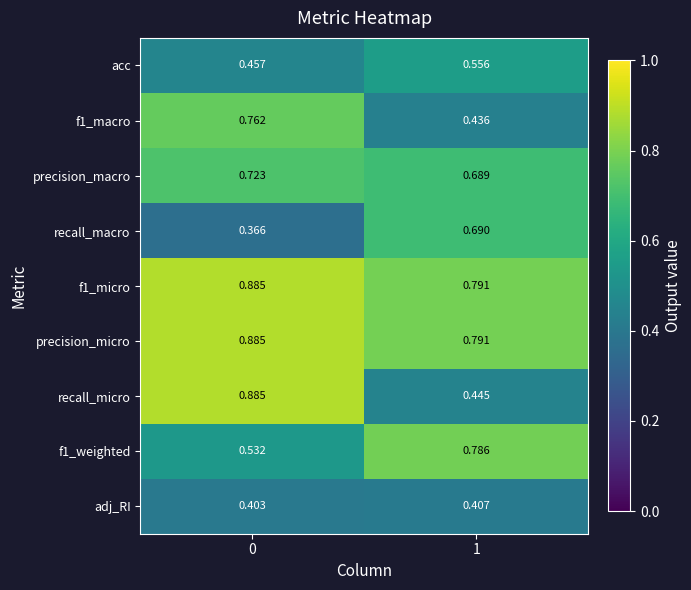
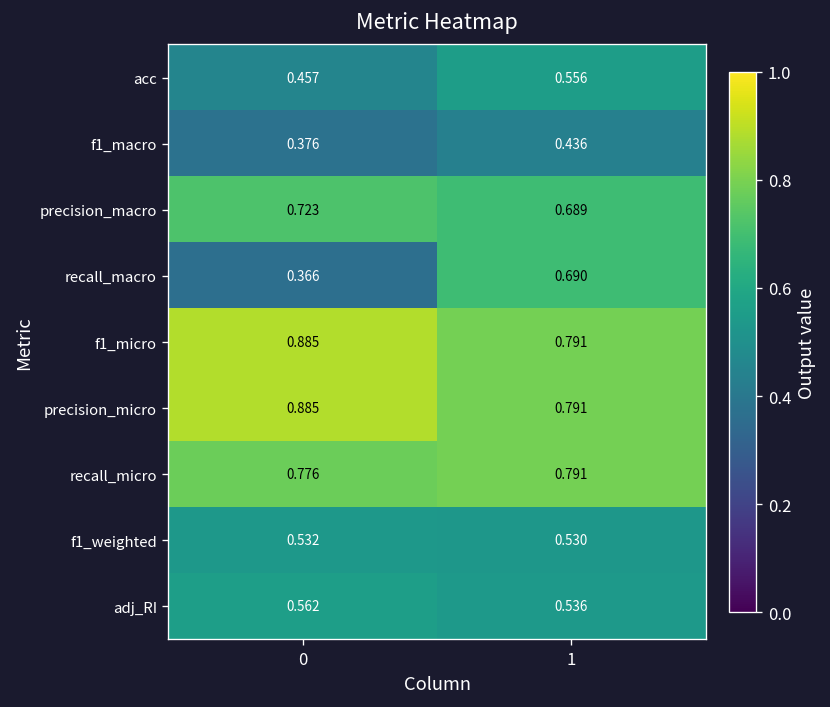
  {
    "acc": {
      "0": 0.457,
      "1": 0.556
    },
    "f1_macro": {
-     "0": 0.762,
+     "0": 0.376,
      "1": 0.436
    },
    "precision_macro": {
      "0": 0.723,
      "1": 0.689
    },
    "recall_macro": {
      "0": 0.366,
      "1": 0.690
    },
    "f1_micro": {
      "0": 0.885,
      "1": 0.791
    },
    "precision_micro": {
      "0": 0.885,
      "1": 0.791
    },
    "recall_micro": {
-     "0": 0.885,
-     "1": 0.445
+     "0": 0.776,
+     "1": 0.791
    },
    "f1_weighted": {
      "0": 0.532,
-     "1": 0.786
+     "1": 0.530
    },
    "adj_RI": {
-     "0": 0.403,
-     "1": 0.407
+     "0": 0.562,
+     "1": 0.536
    }
  }
